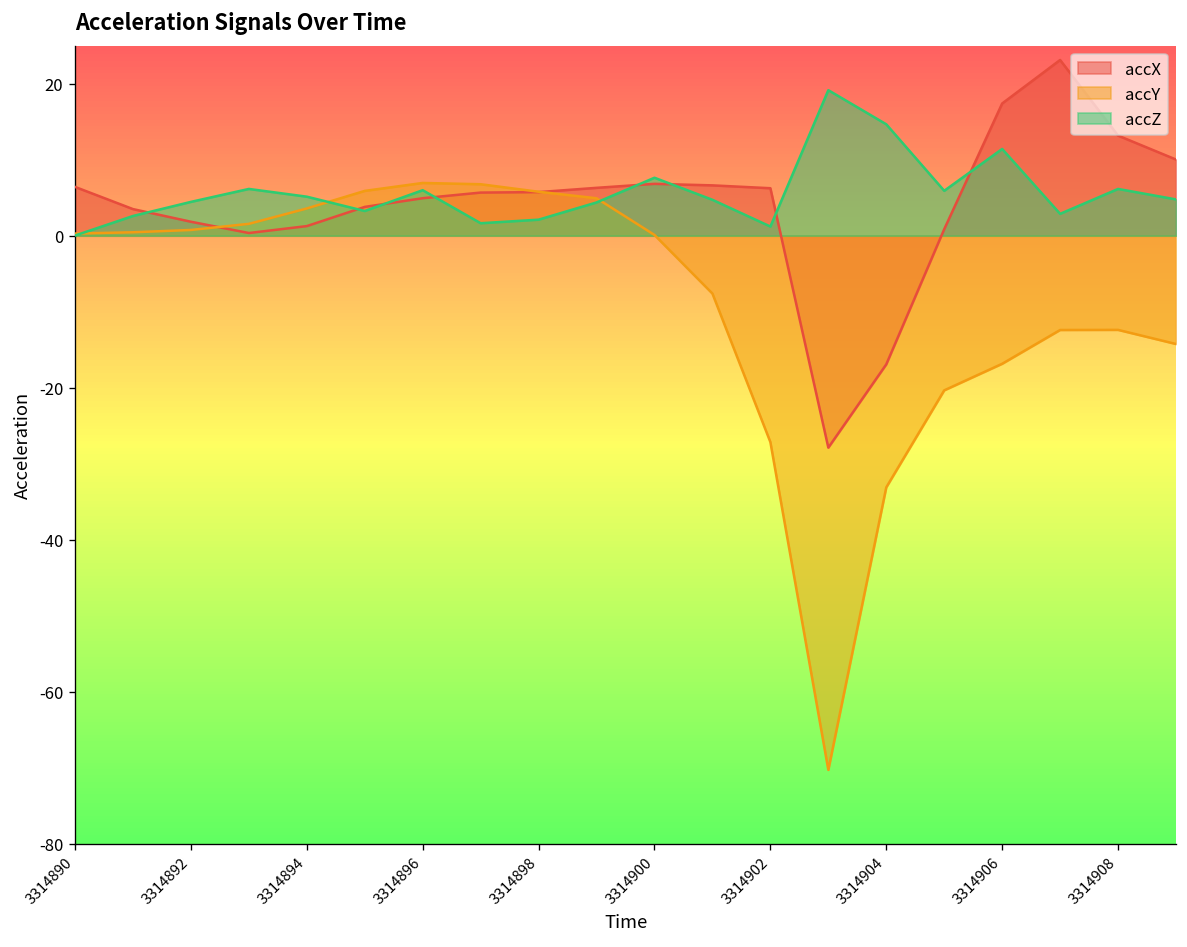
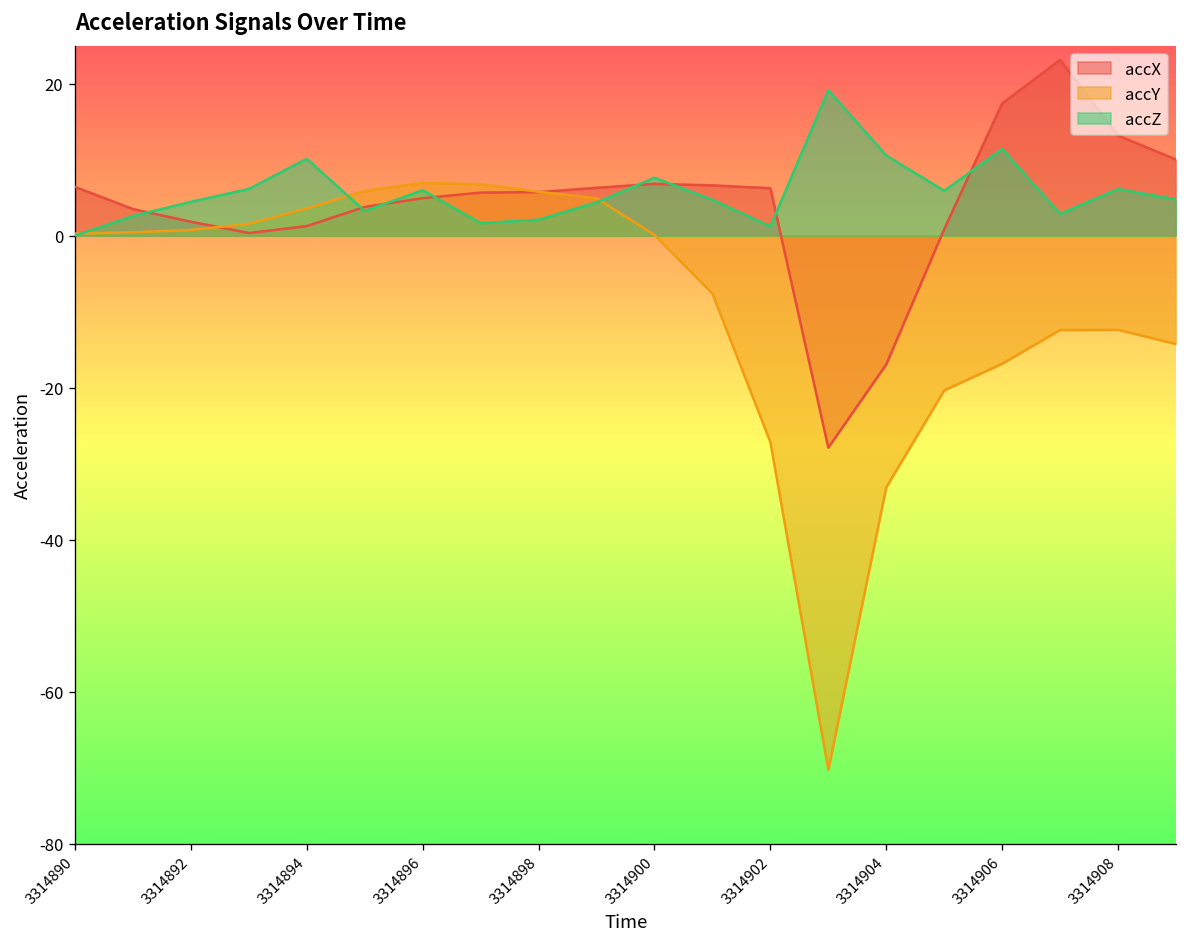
  {
    "accZ": {
      "3314892": 4,
-     "3314894": 5,
+     "3314894": 10,
      "3314896": 6,
      "3314898": 2,
      "3314900": 8,
      "3314902": 1,
-     "3314904": 15,
+     "3314904": 11,
      "3314906": 11,
      "3314908": 6
    }
  }
